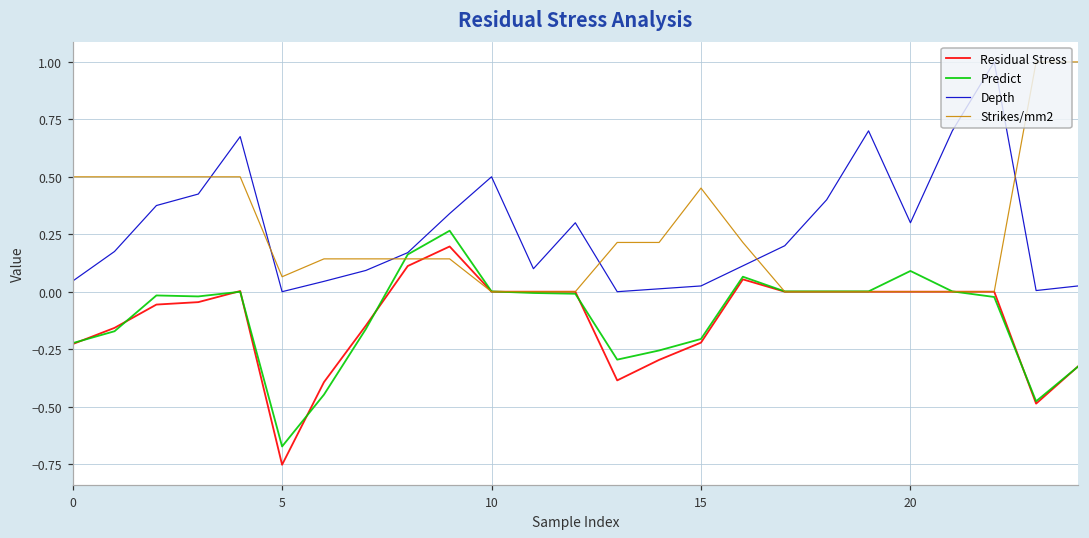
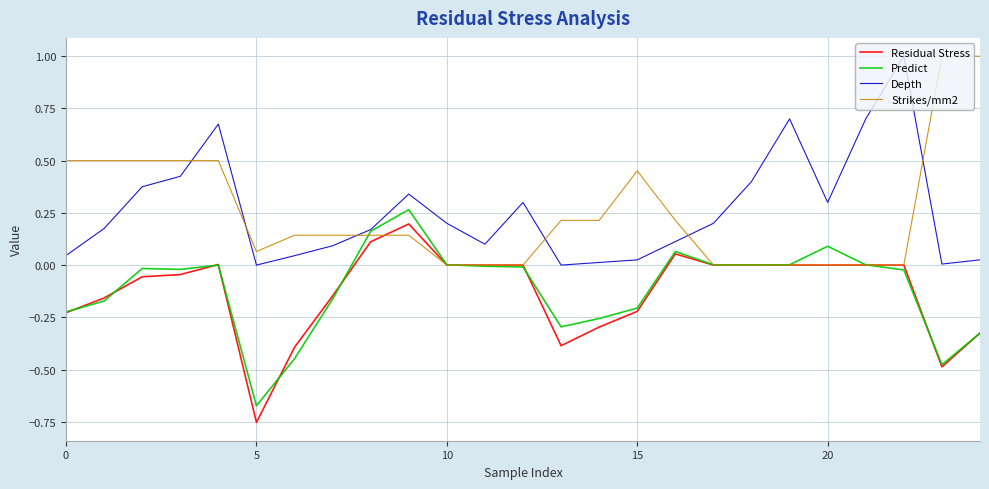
  {
    "Residual Stress": {
      "5": -0.75,
      "15": -0.22
    },
    "Predict": {
      "5": -0.67,
      "15": -0.2,
      "20": 0.1
    },
    "Depth": {
      "0": 0.05,
      "5": 0.0,
-     "10": 0.5,
+     "10": 0.2,
      "15": 0.03,
      "20": 0.3
    },
    "Strikes/mm2": {
      "0": 0.5,
      "5": 0.07,
      "15": 0.45
    }
  }
